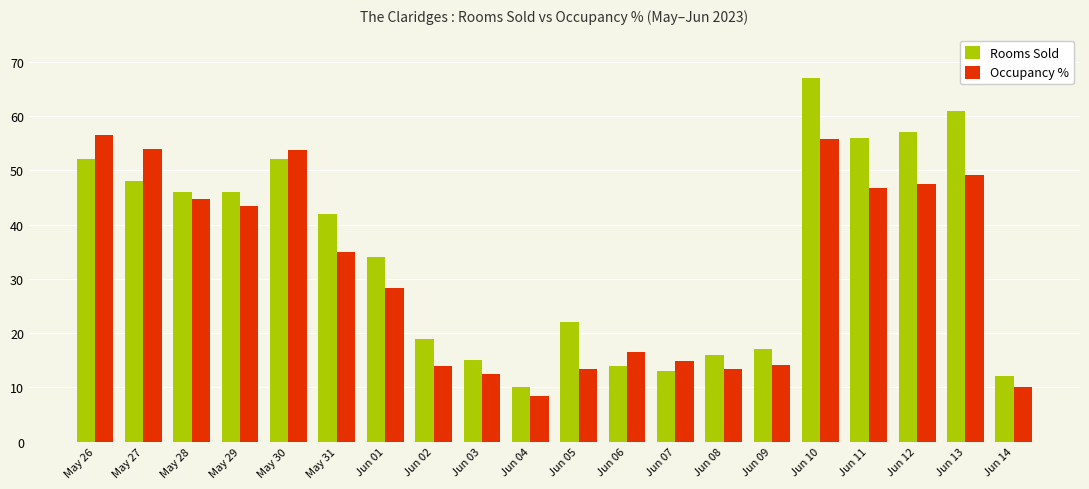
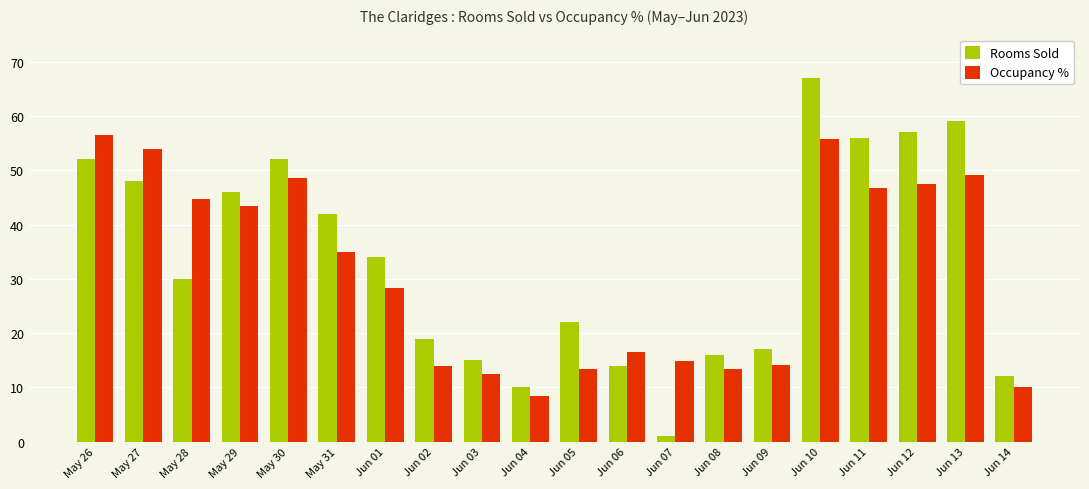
  {
    "Rooms Sold": {
      "May 26": 52,
      "May 27": 48,
-     "May 28": 46,
+     "May 28": 30,
      "May 29": 46,
      "May 30": 52,
      "May 31": 42,
      "Jun 01": 34,
      "Jun 02": 19,
      "Jun 03": 15,
      "Jun 04": 10,
      "Jun 05": 22,
      "Jun 06": 14,
-     "Jun 07": 13,
+     "Jun 07": 1,
      "Jun 08": 16,
      "Jun 09": 17,
      "Jun 10": 67,
      "Jun 11": 56,
      "Jun 12": 57,
-     "Jun 13": 61,
+     "Jun 13": 59,
      "Jun 14": 12
    },
    "Occupancy %": {
      "May 26": 57,
      "May 27": 54,
      "May 28": 45,
      "May 29": 43,
-     "May 30": 54,
+     "May 30": 49,
      "May 31": 35,
      "Jun 01": 28,
      "Jun 02": 14,
      "Jun 03": 13,
      "Jun 04": 8,
      "Jun 05": 13,
      "Jun 06": 16,
      "Jun 07": 15,
      "Jun 08": 13,
      "Jun 09": 14,
      "Jun 10": 56,
      "Jun 11": 47,
      "Jun 12": 48,
      "Jun 13": 49,
      "Jun 14": 10
    }
  }
